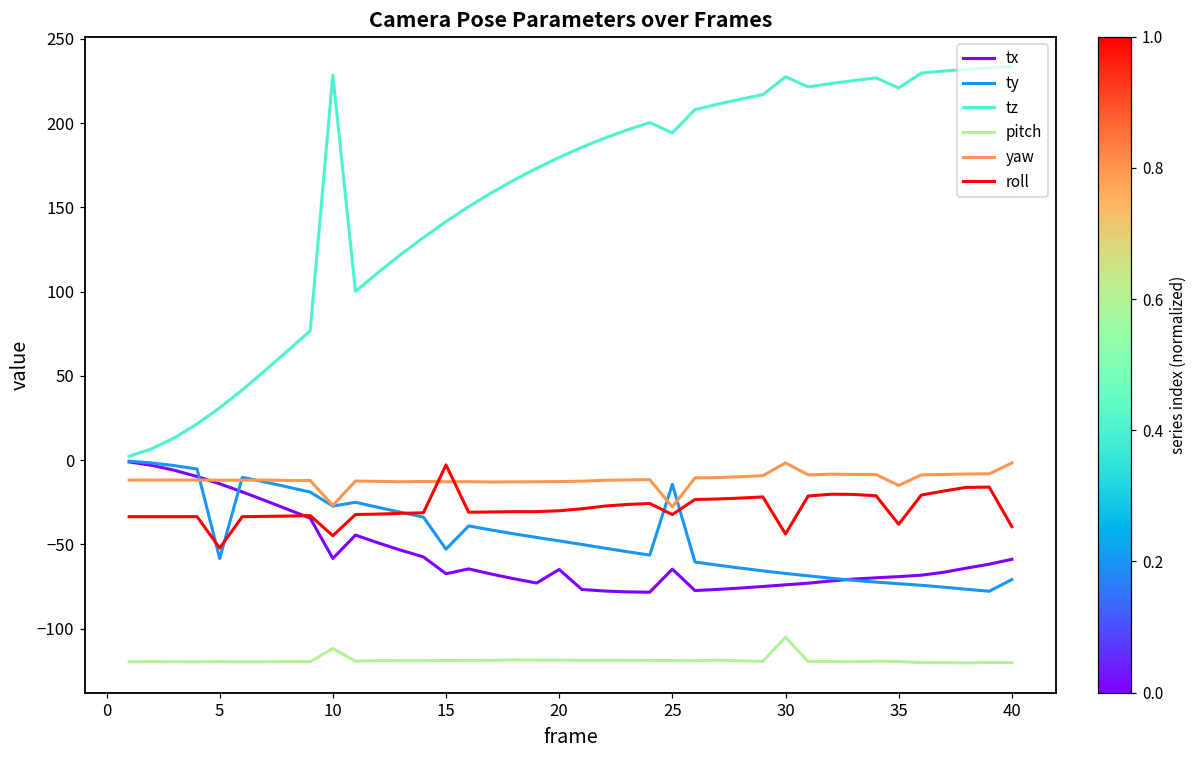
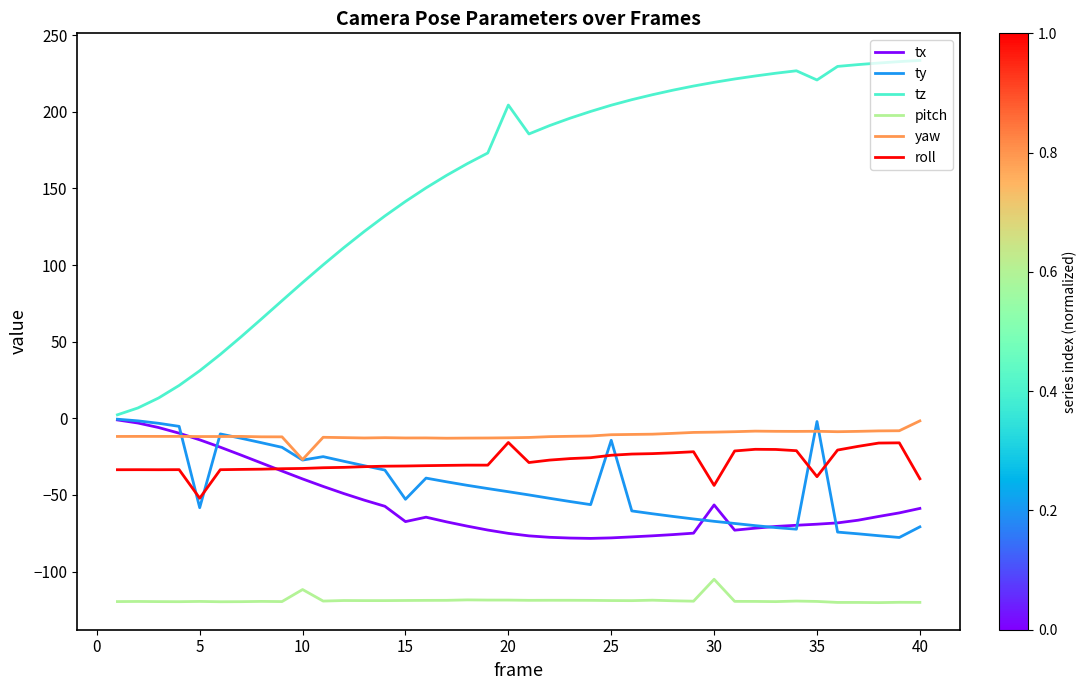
  {
    "tx": {
      "5": -14,
-     "10": -58,
+     "10": -40,
      "15": -67,
-     "20": -65,
-     "25": -65,
-     "30": -74,
+     "20": -75,
+     "25": -78,
+     "30": -57,
      "35": -69,
      "40": -59
    },
    "ty": {
      "5": -58,
      "15": -53,
      "20": -48,
      "25": -14,
      "30": -67,
-     "35": -73,
+     "35": -2,
      "40": -71
    },
    "tz": {
      "5": 31,
-     "10": 228,
+     "10": 89,
      "15": 142,
-     "20": 180,
-     "25": 194,
-     "30": 227,
+     "20": 204,
+     "25": 204,
+     "30": 219,
      "35": 221
    },
    "pitch": {
      "5": -119,
      "10": -112,
      "15": -119,
      "20": -119,
      "25": -119,
      "30": -105,
      "35": -120,
      "40": -120
    },
    "yaw": {
      "5": -12,
      "15": -13,
      "20": -13,
-     "25": -28,
-     "30": -2,
-     "35": -15,
+     "25": -11,
+     "30": -9,
+     "35": -8,
      "40": -2
    },
    "roll": {
      "5": -52,
-     "10": -45,
-     "15": -3,
-     "20": -30,
-     "25": -32,
+     "10": -33,
+     "15": -31,
+     "20": -16,
+     "25": -24,
      "30": -44,
      "35": -38,
      "40": -39
    }
  }
